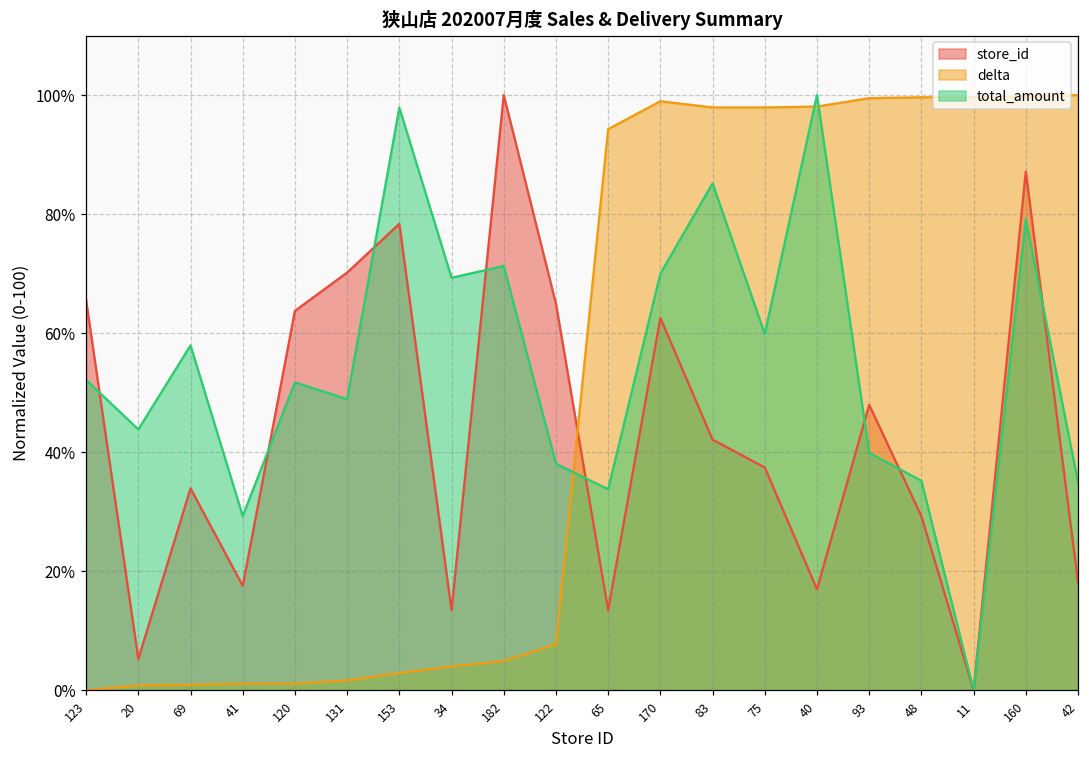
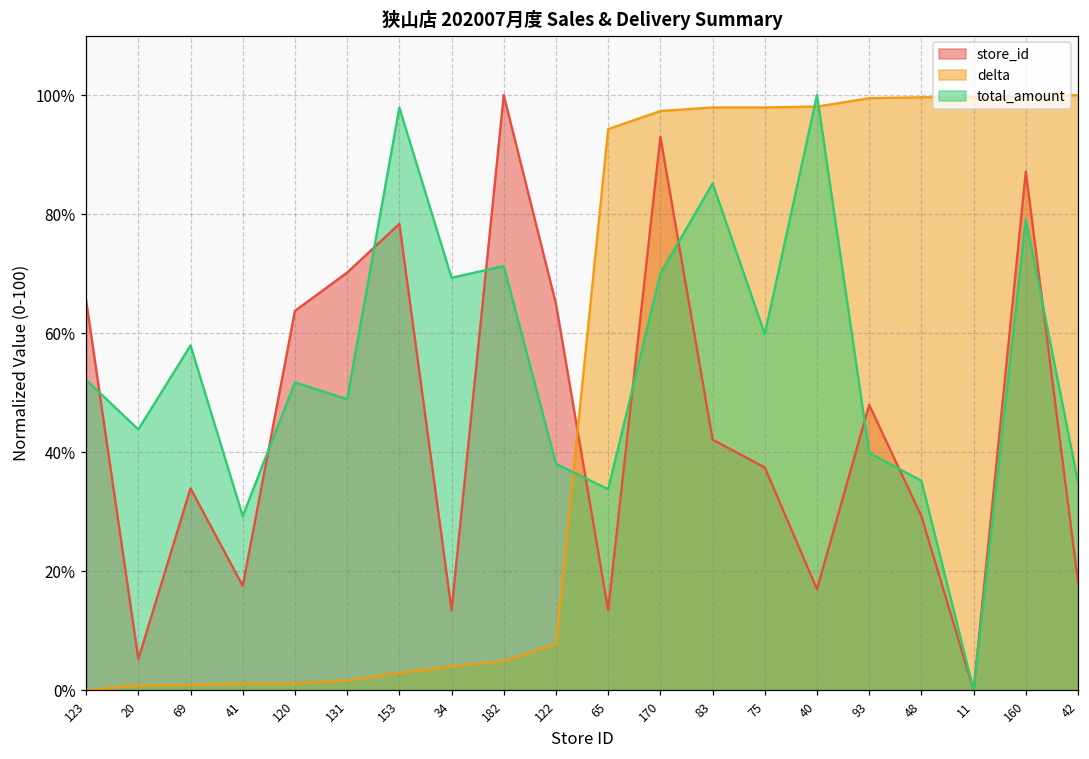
  {
    "store_id": {
      "123": "65%",
      "20": "5%",
      "69": "34%",
      "41": "18%",
      "120": "64%",
      "131": "70%",
      "153": "78%",
      "34": "13%",
      "182": "100%",
      "122": "65%",
      "65": "13%",
-     "170": "63%",
+     "170": "93%",
      "83": "42%",
      "75": "37%",
      "40": "17%",
      "93": "48%",
      "48": "29%",
      "160": "87%",
      "42": "18%"
    },
    "delta": {
      "123": "0%",
      "20": "1%",
      "69": "1%",
      "41": "1%",
      "120": "1%",
      "131": "2%",
      "153": "3%",
      "34": "4%",
      "182": "5%",
      "122": "8%",
      "65": "94%",
-     "170": "99%",
+     "170": "97%",
      "83": "98%",
      "75": "98%",
      "40": "98%",
      "93": "99%",
      "48": "100%",
      "42": "100%"
    },
    "total_amount": {
      "123": "52%",
      "20": "44%",
      "69": "58%",
      "41": "29%",
      "120": "52%",
      "131": "49%",
      "153": "98%",
      "34": "69%",
      "182": "71%",
      "122": "38%",
      "65": "34%",
      "170": "70%",
      "83": "85%",
      "75": "60%",
      "40": "100%",
      "93": "40%",
      "48": "35%",
      "160": "79%",
      "42": "35%"
    }
  }
